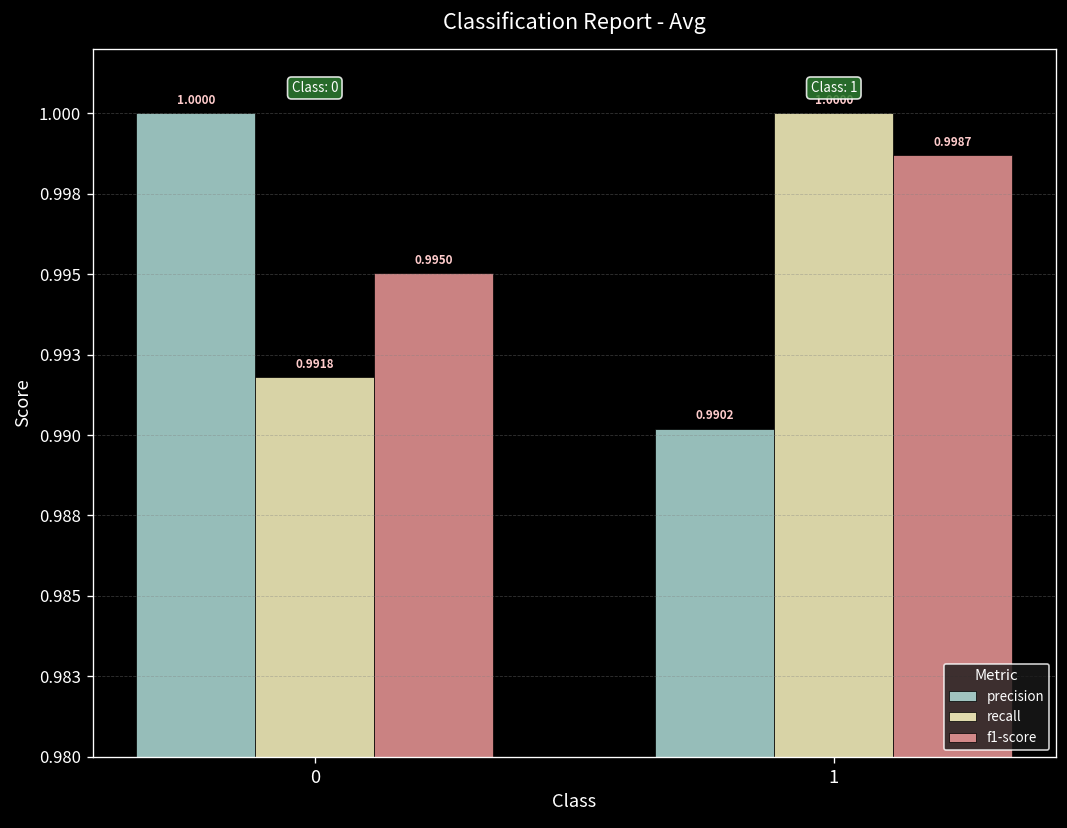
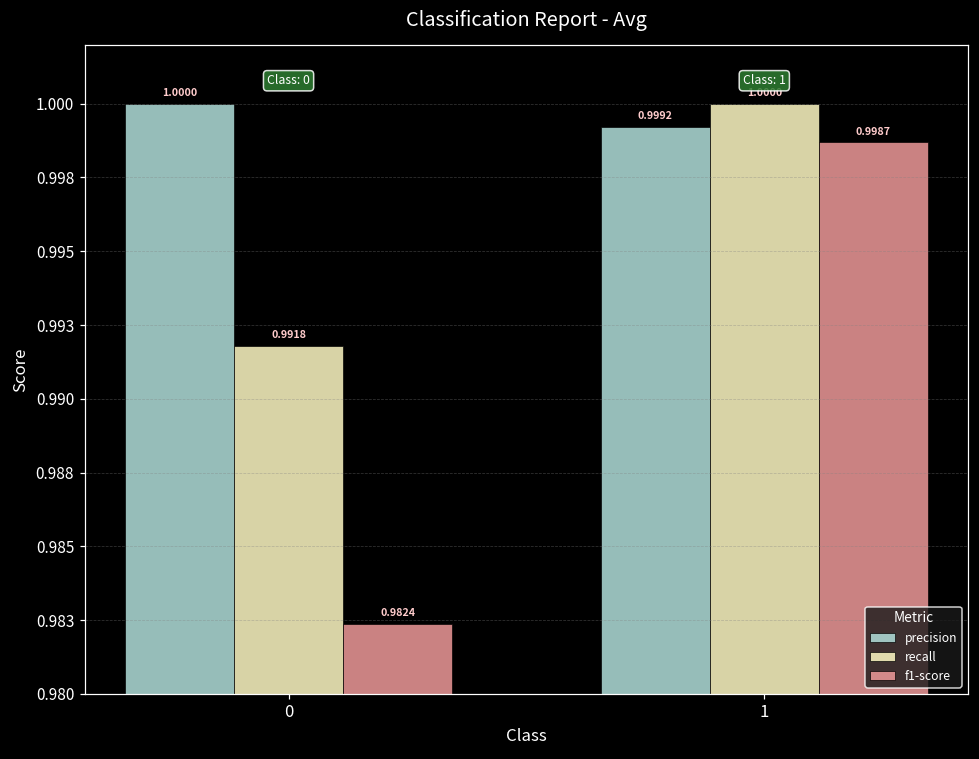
  {
    "precision": {
      "0": 1.0000,
-     "1": 0.9902
+     "1": 0.9992
    },
    "recall": {
      "0": 0.9918
    },
    "f1-score": {
-     "0": 0.9950,
+     "0": 0.9824,
      "1": 0.9987
    }
  }
